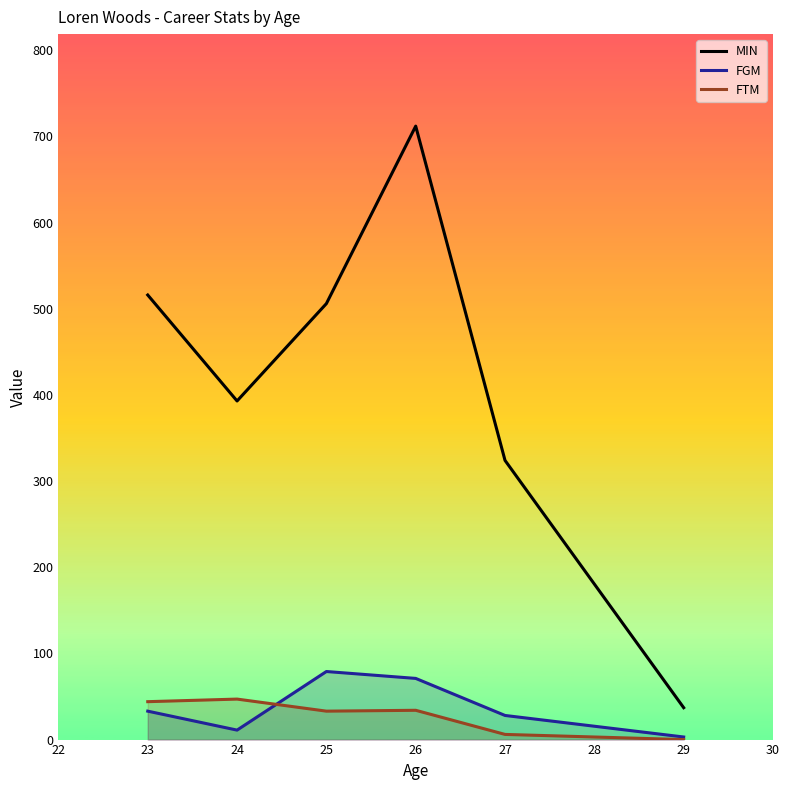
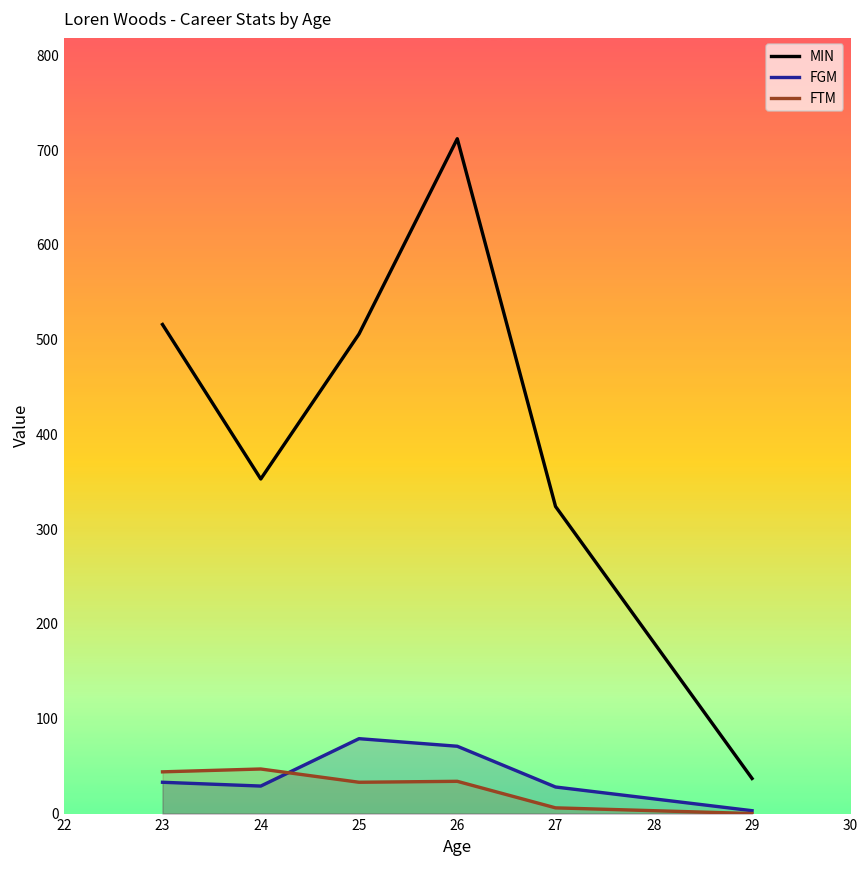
  {
    "MIN": {
      "23": 520,
-     "24": 390,
+     "24": 350,
      "25": 510,
      "26": 710,
      "27": 320,
      "29": 40
    },
    "FGM": {
      "23": 30,
-     "24": 10,
+     "24": 30,
      "25": 80,
      "26": 70,
      "27": 30,
      "29": 0
    },
    "FTM": {
      "23": 40,
      "24": 50,
      "25": 30,
      "26": 30,
      "27": 10,
      "29": 0
    }
  }
